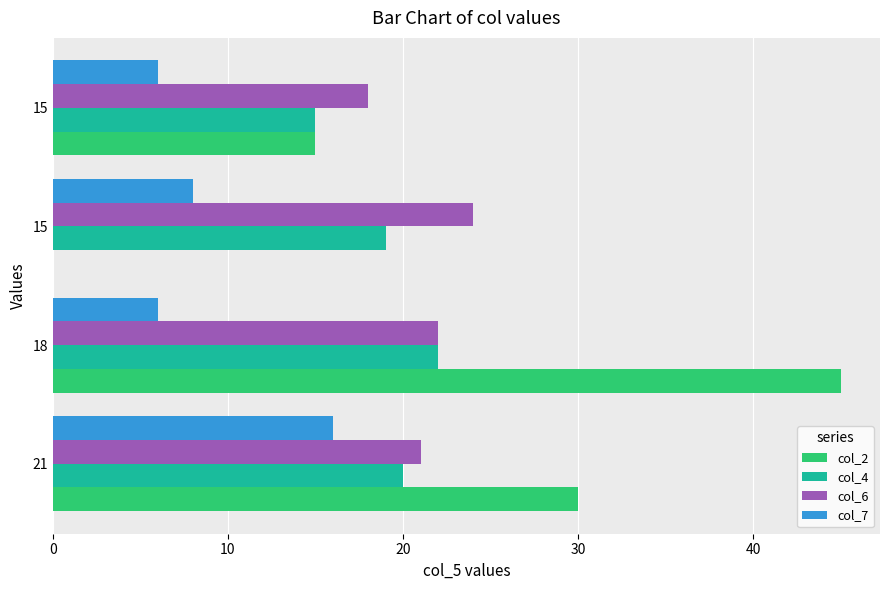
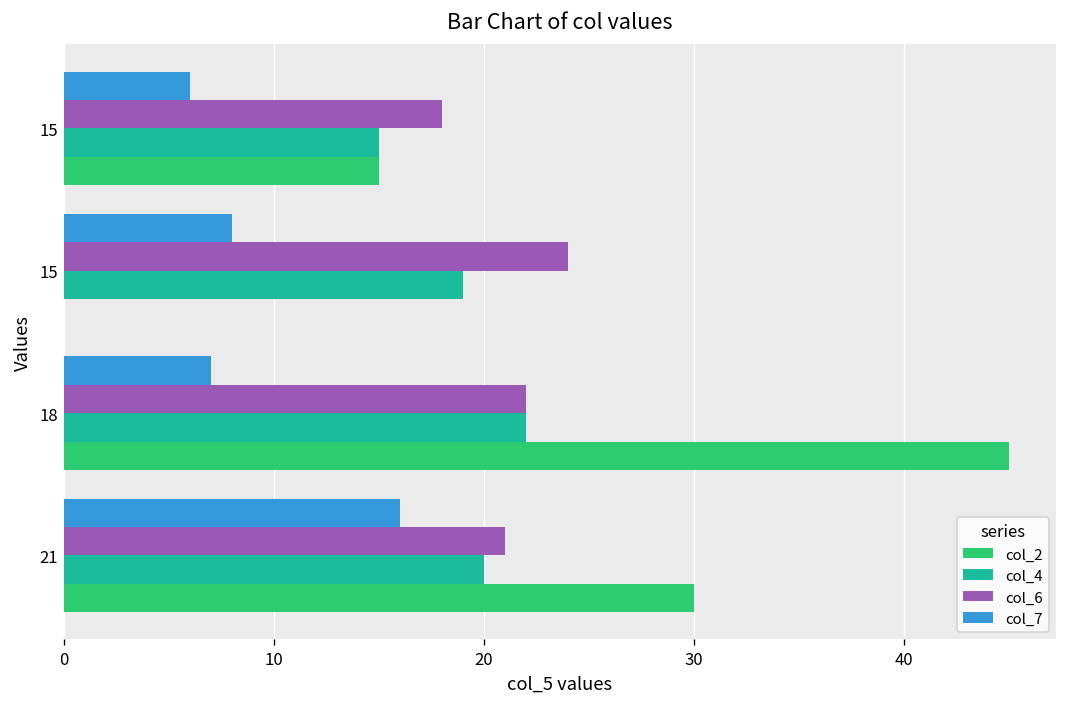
  {
    "col_6": {
      "18": 22,
      "21": 21
    },
    "col_7": {
-     "18": 6,
+     "18": 7,
      "21": 16
    }
  }
